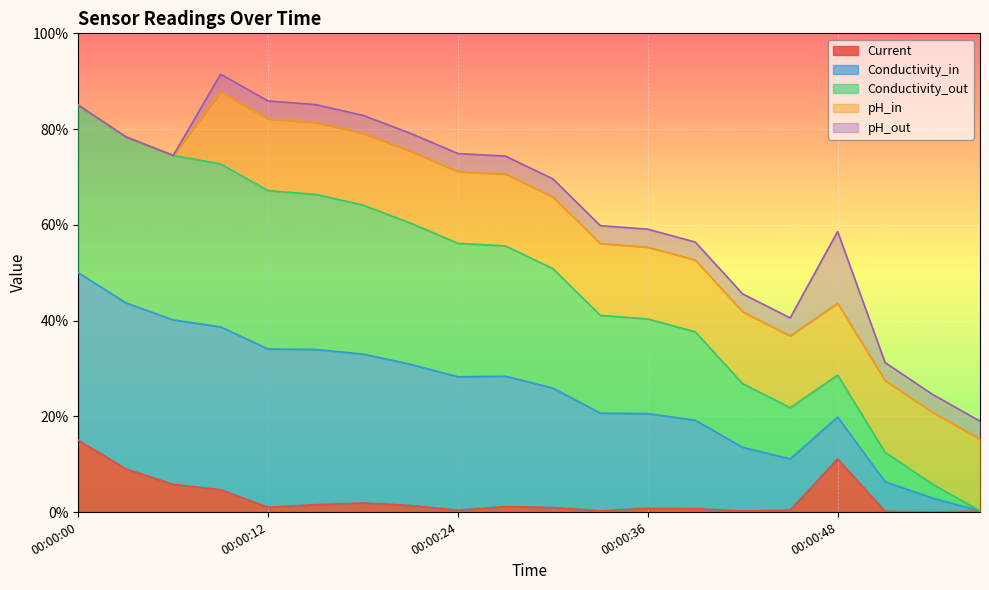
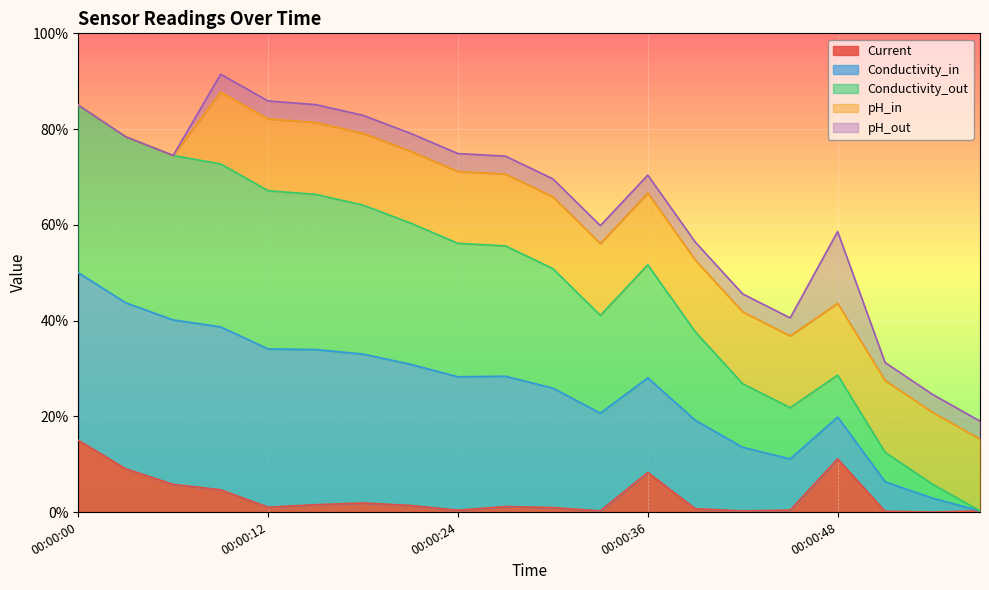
  {
    "Current": {
      "00:00:00": "15%",
      "00:00:12": "1%",
      "00:00:24": "0%",
-     "00:00:36": "1%",
+     "00:00:36": "8%",
      "00:00:48": "11%"
    },
    "Conductivity_in": {
      "00:00:00": "35%",
      "00:00:12": "33%",
      "00:00:24": "28%",
      "00:00:36": "20%",
      "00:00:48": "9%"
    },
    "Conductivity_out": {
      "00:00:12": "33%",
      "00:00:24": "28%",
-     "00:00:36": "20%",
+     "00:00:36": "24%",
      "00:00:48": "9%"
    },
    "pH_in": {
      "00:00:12": "15%",
      "00:00:24": "15%",
      "00:00:36": "15%",
      "00:00:48": "15%"
    },
    "pH_out": {
      "00:00:12": "4%",
      "00:00:24": "4%",
      "00:00:36": "4%",
      "00:00:48": "15%"
    }
  }
